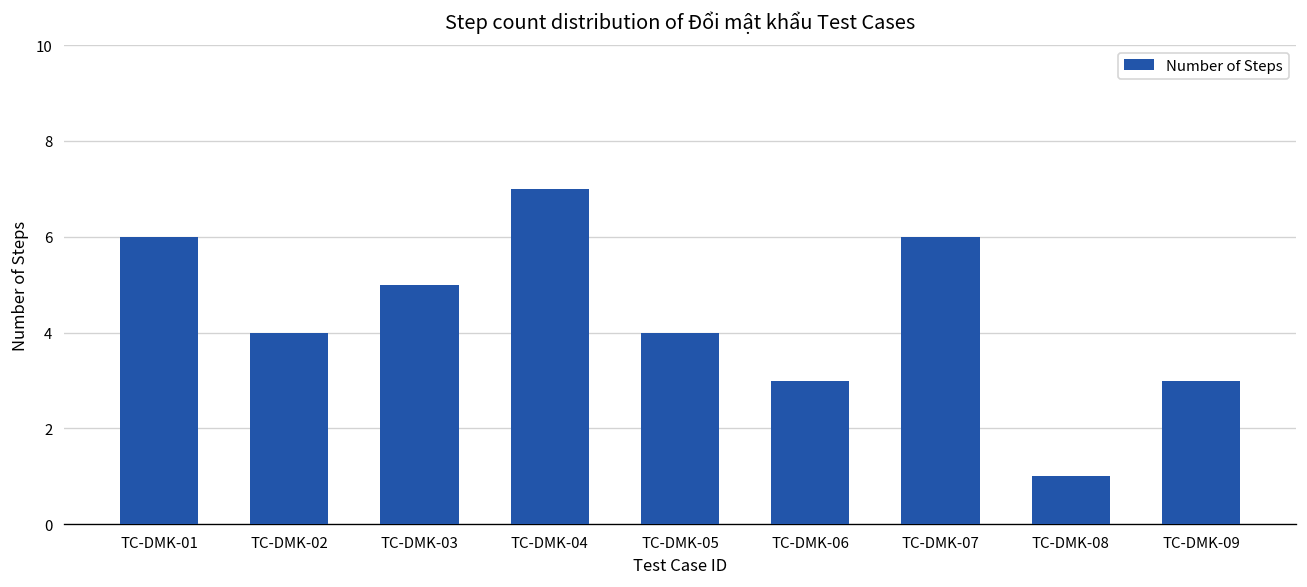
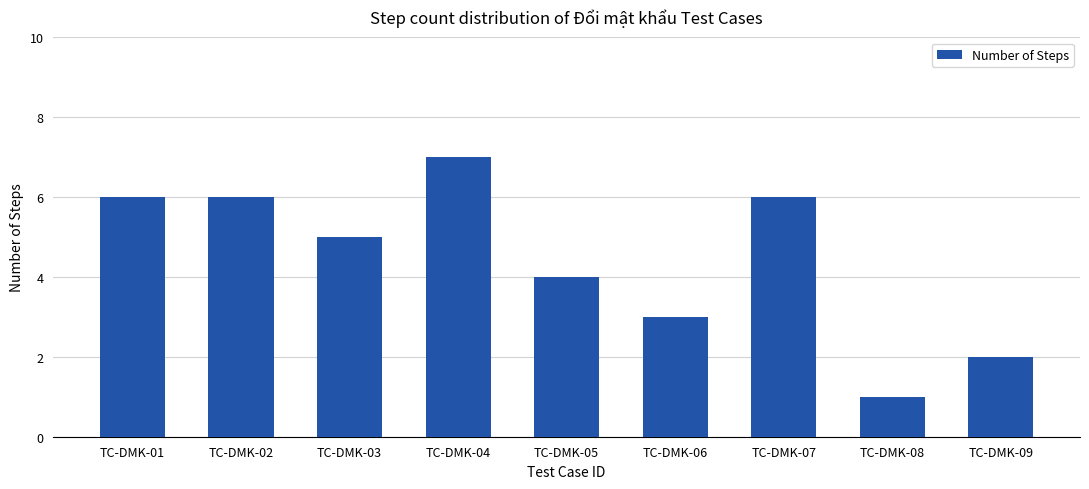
  {
    "TC-DMK-01": 6,
-   "TC-DMK-02": 4,
+   "TC-DMK-02": 6,
    "TC-DMK-03": 5,
    "TC-DMK-04": 7,
    "TC-DMK-05": 4,
    "TC-DMK-06": 3,
    "TC-DMK-07": 6,
    "TC-DMK-08": 1,
-   "TC-DMK-09": 3
+   "TC-DMK-09": 2
  }
